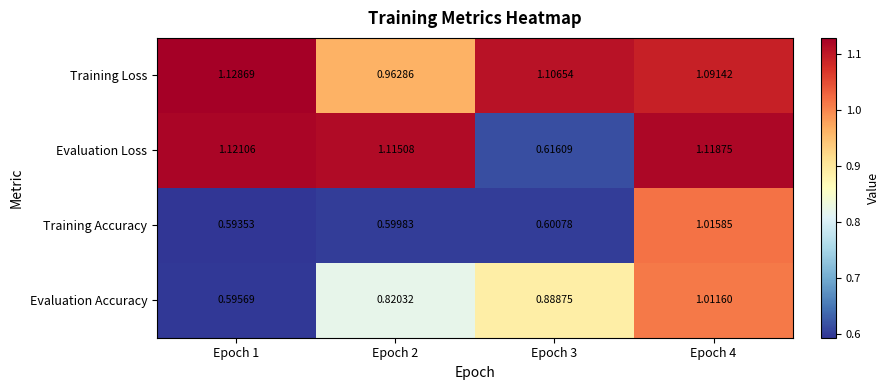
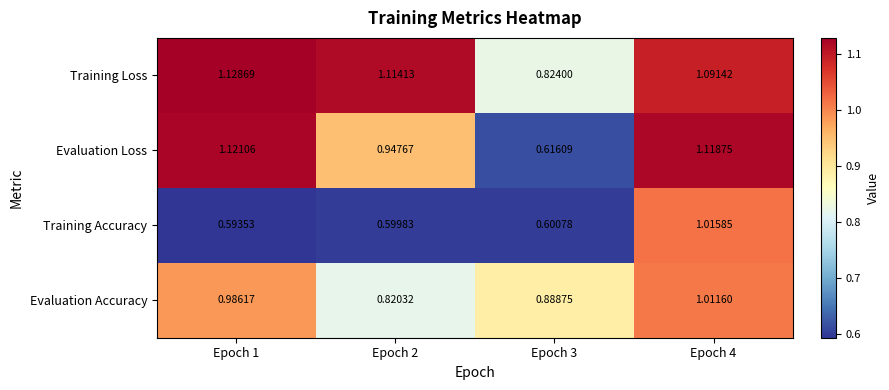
  {
    "Training Loss": {
      "Epoch 1": 1.12869,
-     "Epoch 2": 0.96286,
-     "Epoch 3": 1.10654,
+     "Epoch 2": 1.11413,
+     "Epoch 3": 0.82400,
      "Epoch 4": 1.09142
    },
    "Evaluation Loss": {
      "Epoch 1": 1.12106,
-     "Epoch 2": 1.11508,
+     "Epoch 2": 0.94767,
      "Epoch 3": 0.61609,
      "Epoch 4": 1.11875
    },
    "Training Accuracy": {
      "Epoch 1": 0.59353,
      "Epoch 2": 0.59983,
      "Epoch 3": 0.60078,
      "Epoch 4": 1.01585
    },
    "Evaluation Accuracy": {
-     "Epoch 1": 0.59569,
+     "Epoch 1": 0.98617,
      "Epoch 2": 0.82032,
      "Epoch 3": 0.88875,
      "Epoch 4": 1.01160
    }
  }
